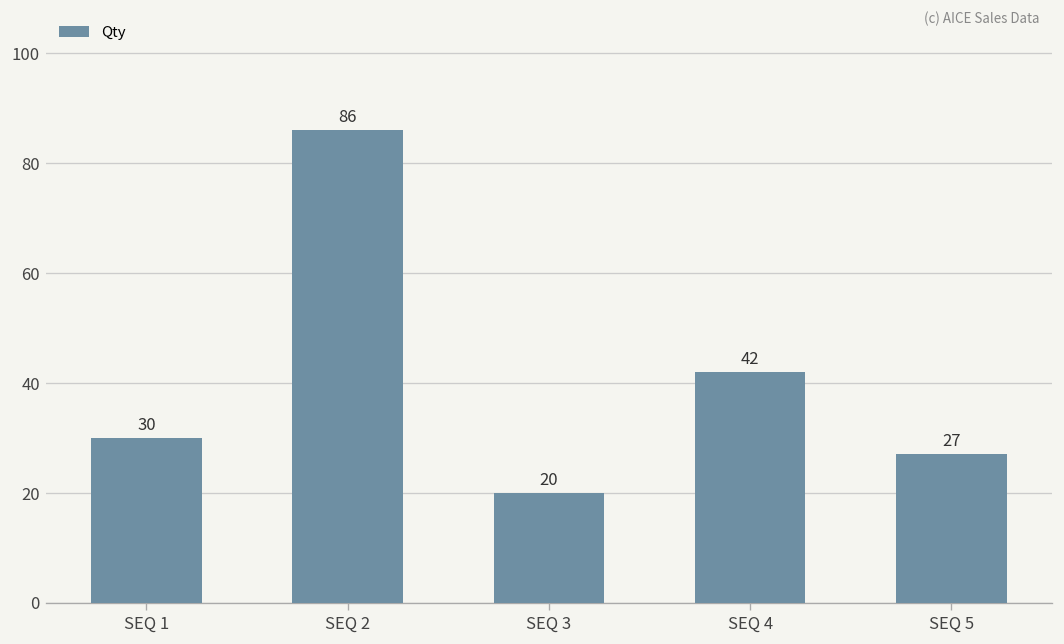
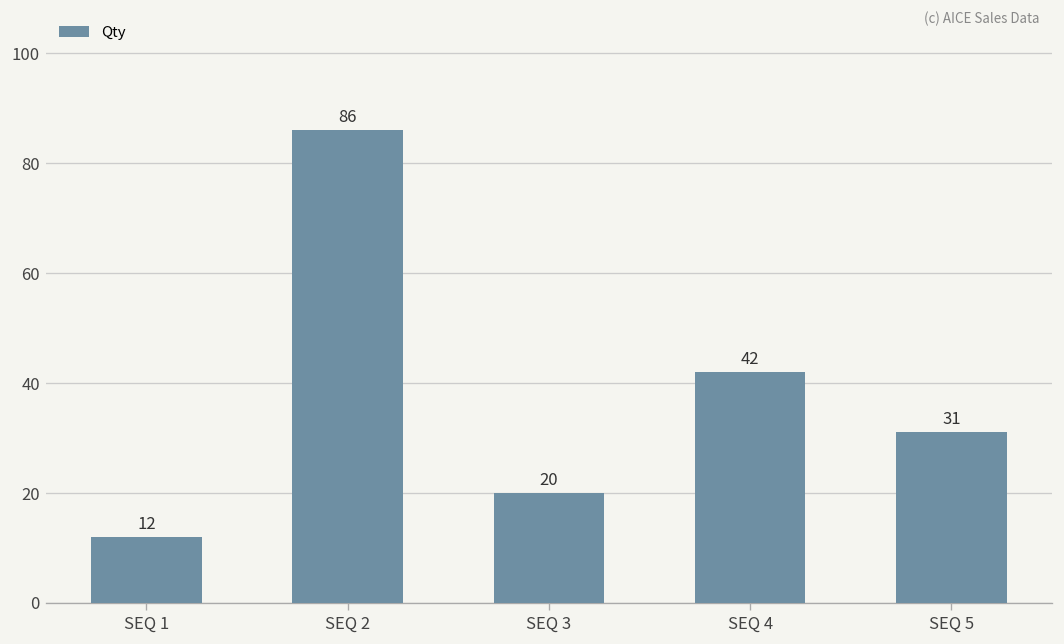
  {
-   "SEQ 1": 30,
+   "SEQ 1": 12,
    "SEQ 2": 86,
    "SEQ 3": 20,
    "SEQ 4": 42,
-   "SEQ 5": 27
+   "SEQ 5": 31
  }
